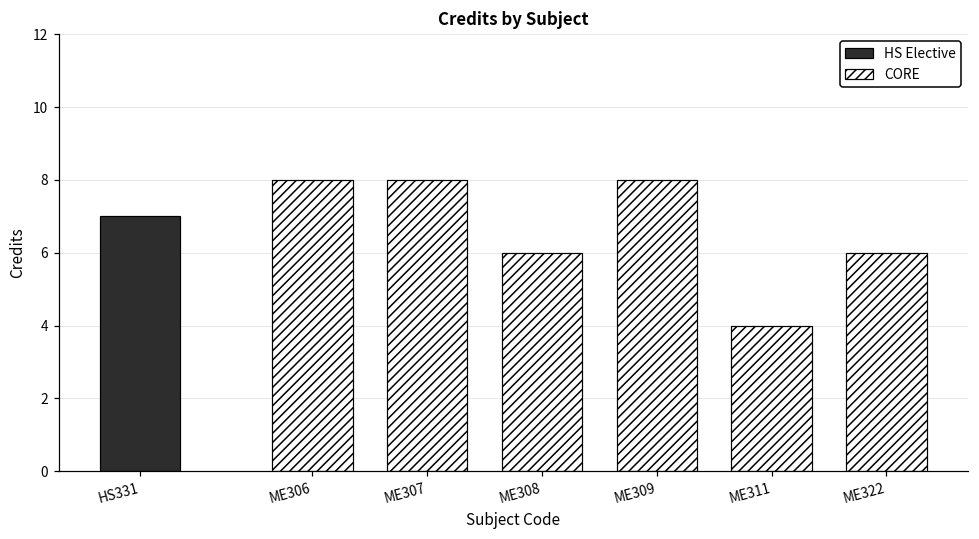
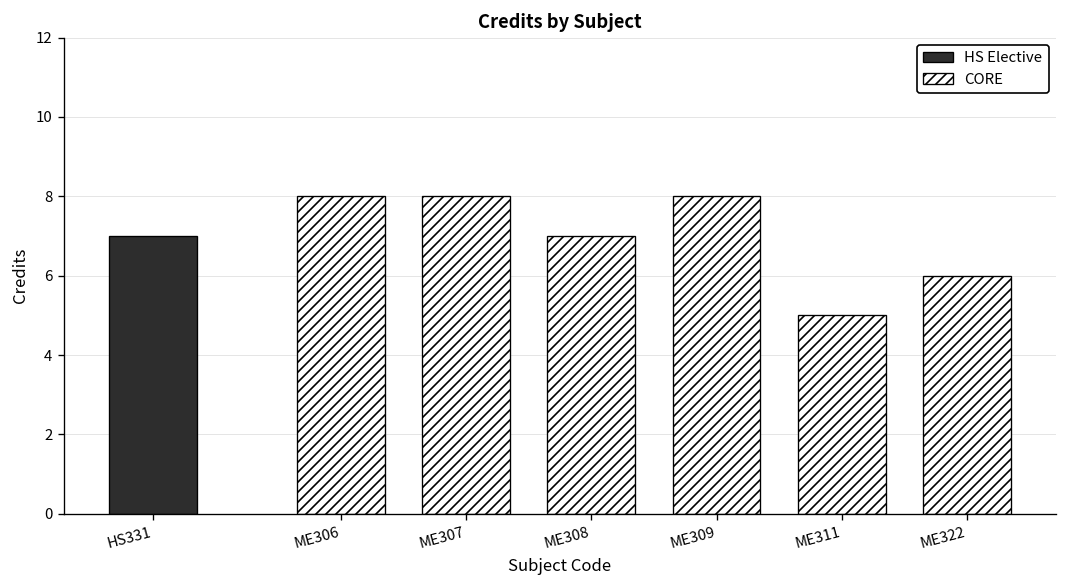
  {
    "HS Elective": {
      "HS331": 7
    },
    "CORE": {
      "ME306": 8,
      "ME307": 8,
-     "ME308": 6,
+     "ME308": 7,
      "ME309": 8,
-     "ME311": 4,
+     "ME311": 5,
      "ME322": 6
    }
  }
